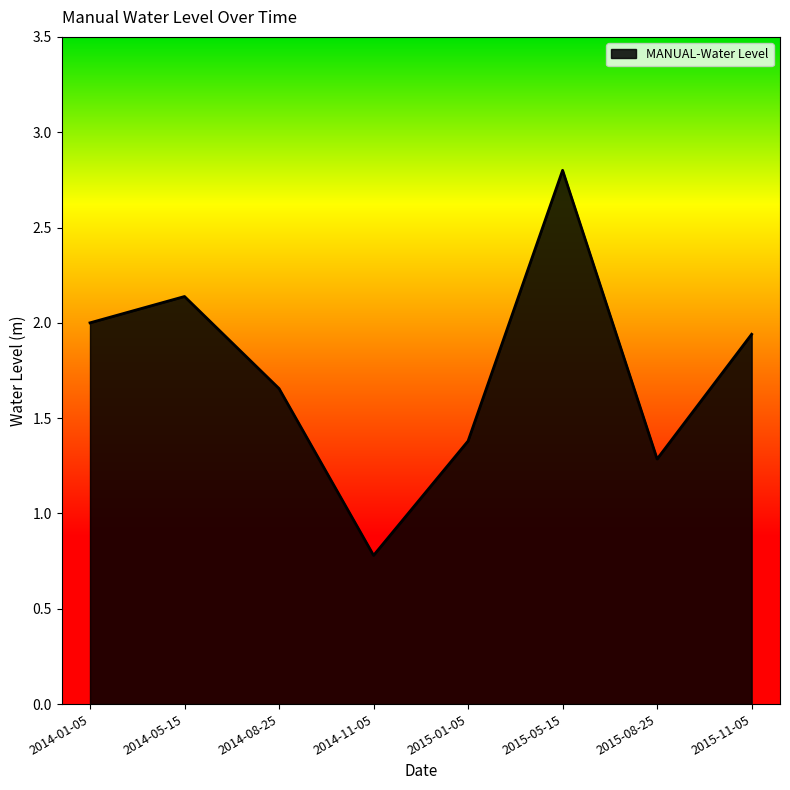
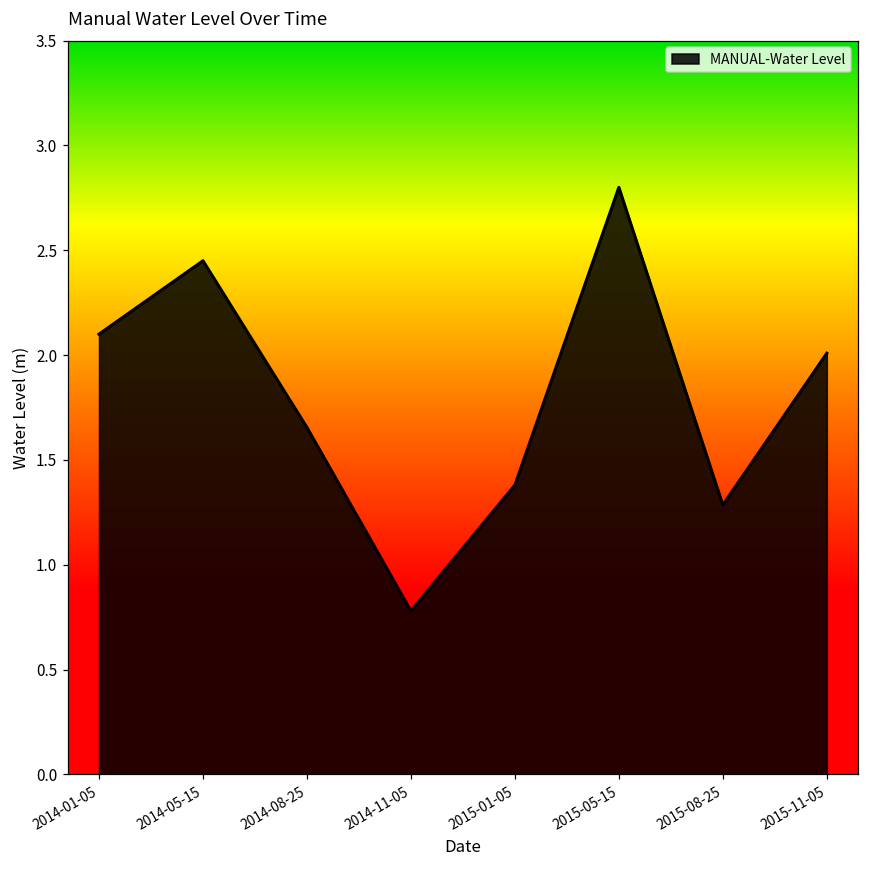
  {
-   "2014-01-05": 2.0,
-   "2014-05-15": 2.14,
+   "2014-01-05": 2.1,
+   "2014-05-15": 2.45,
    "2014-08-25": 1.66,
    "2014-11-05": 0.78,
    "2015-01-05": 1.38,
    "2015-05-15": 2.80,
    "2015-08-25": 1.29,
-   "2015-11-05": 1.94
+   "2015-11-05": 2.01
  }
